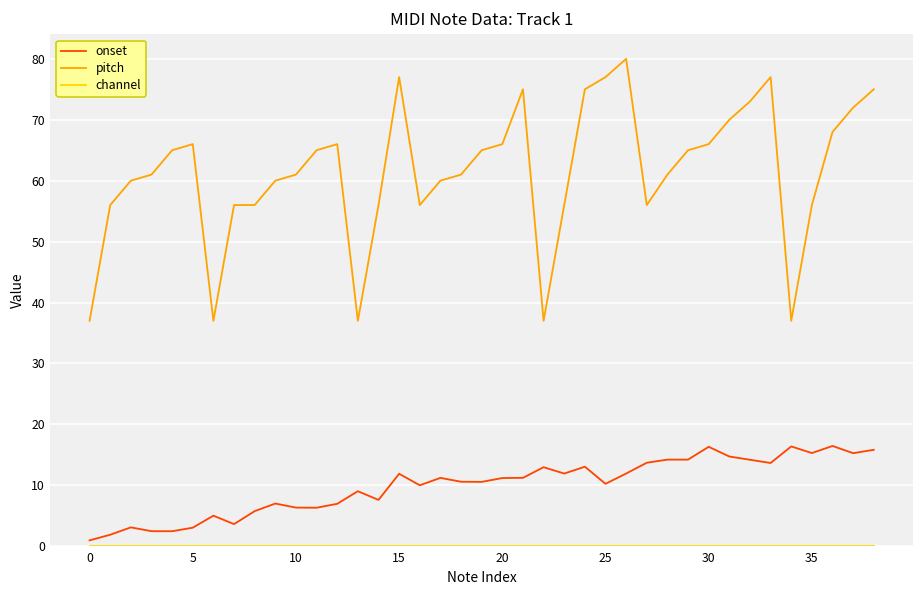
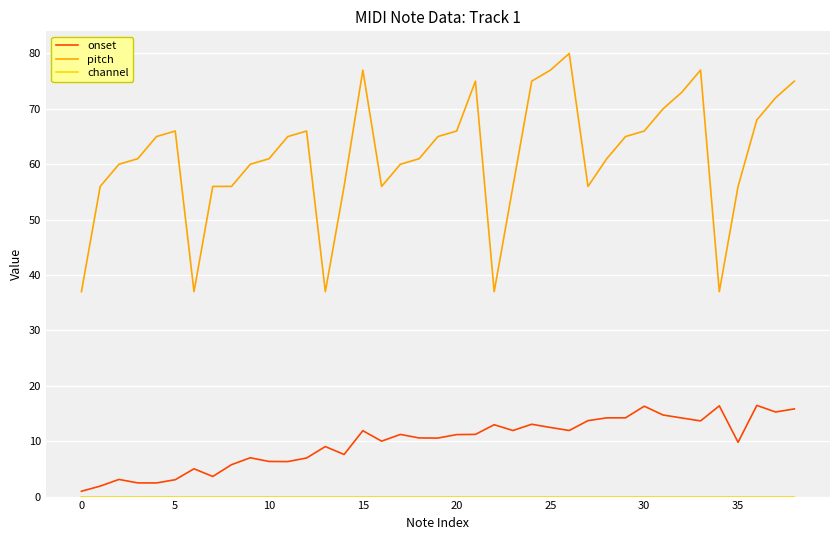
  {
    "onset": {
      "0": 1,
      "5": 3,
      "10": 6,
      "15": 12,
      "20": 11,
-     "25": 10,
+     "25": 12,
      "30": 16,
-     "35": 15
+     "35": 10
    }
  }
